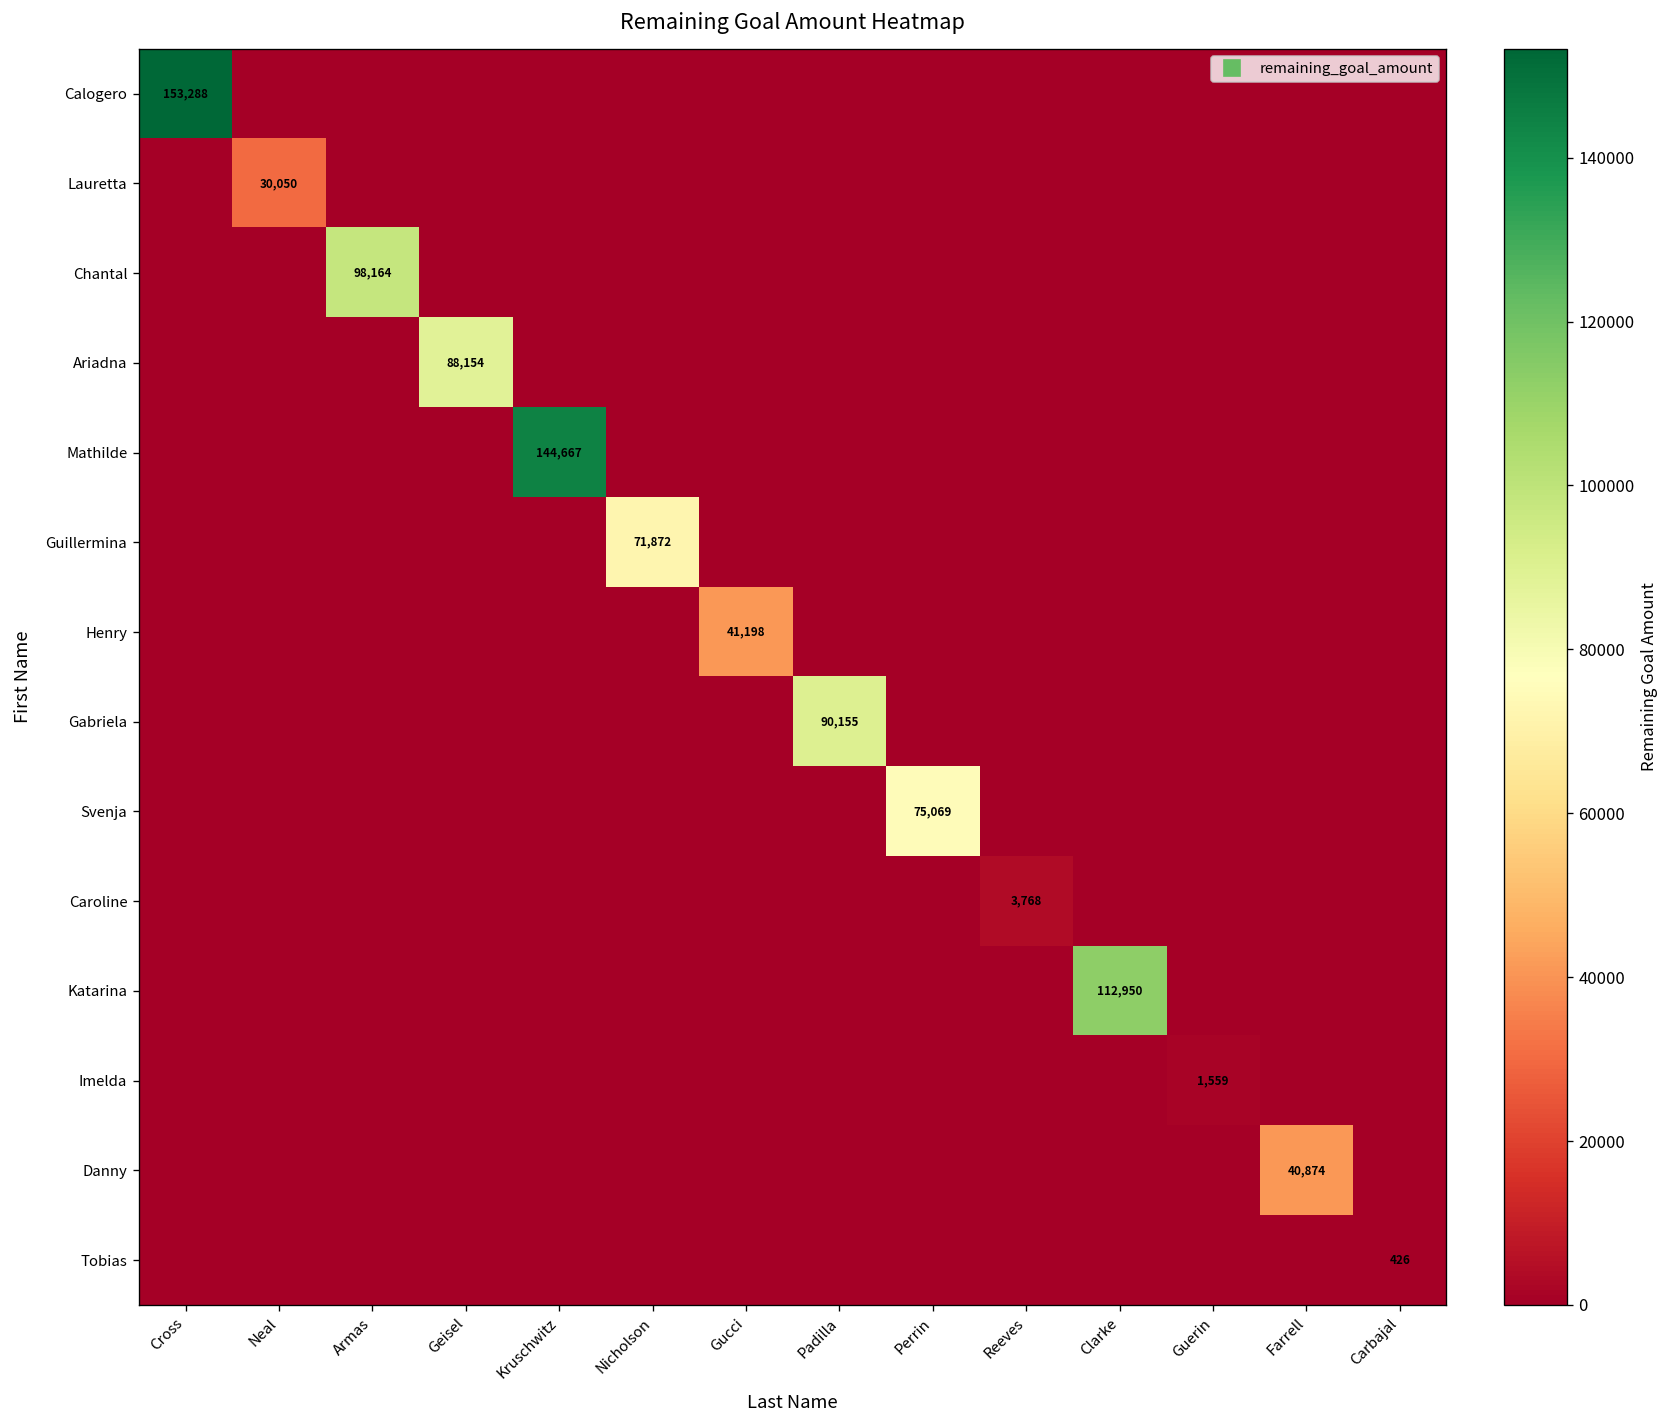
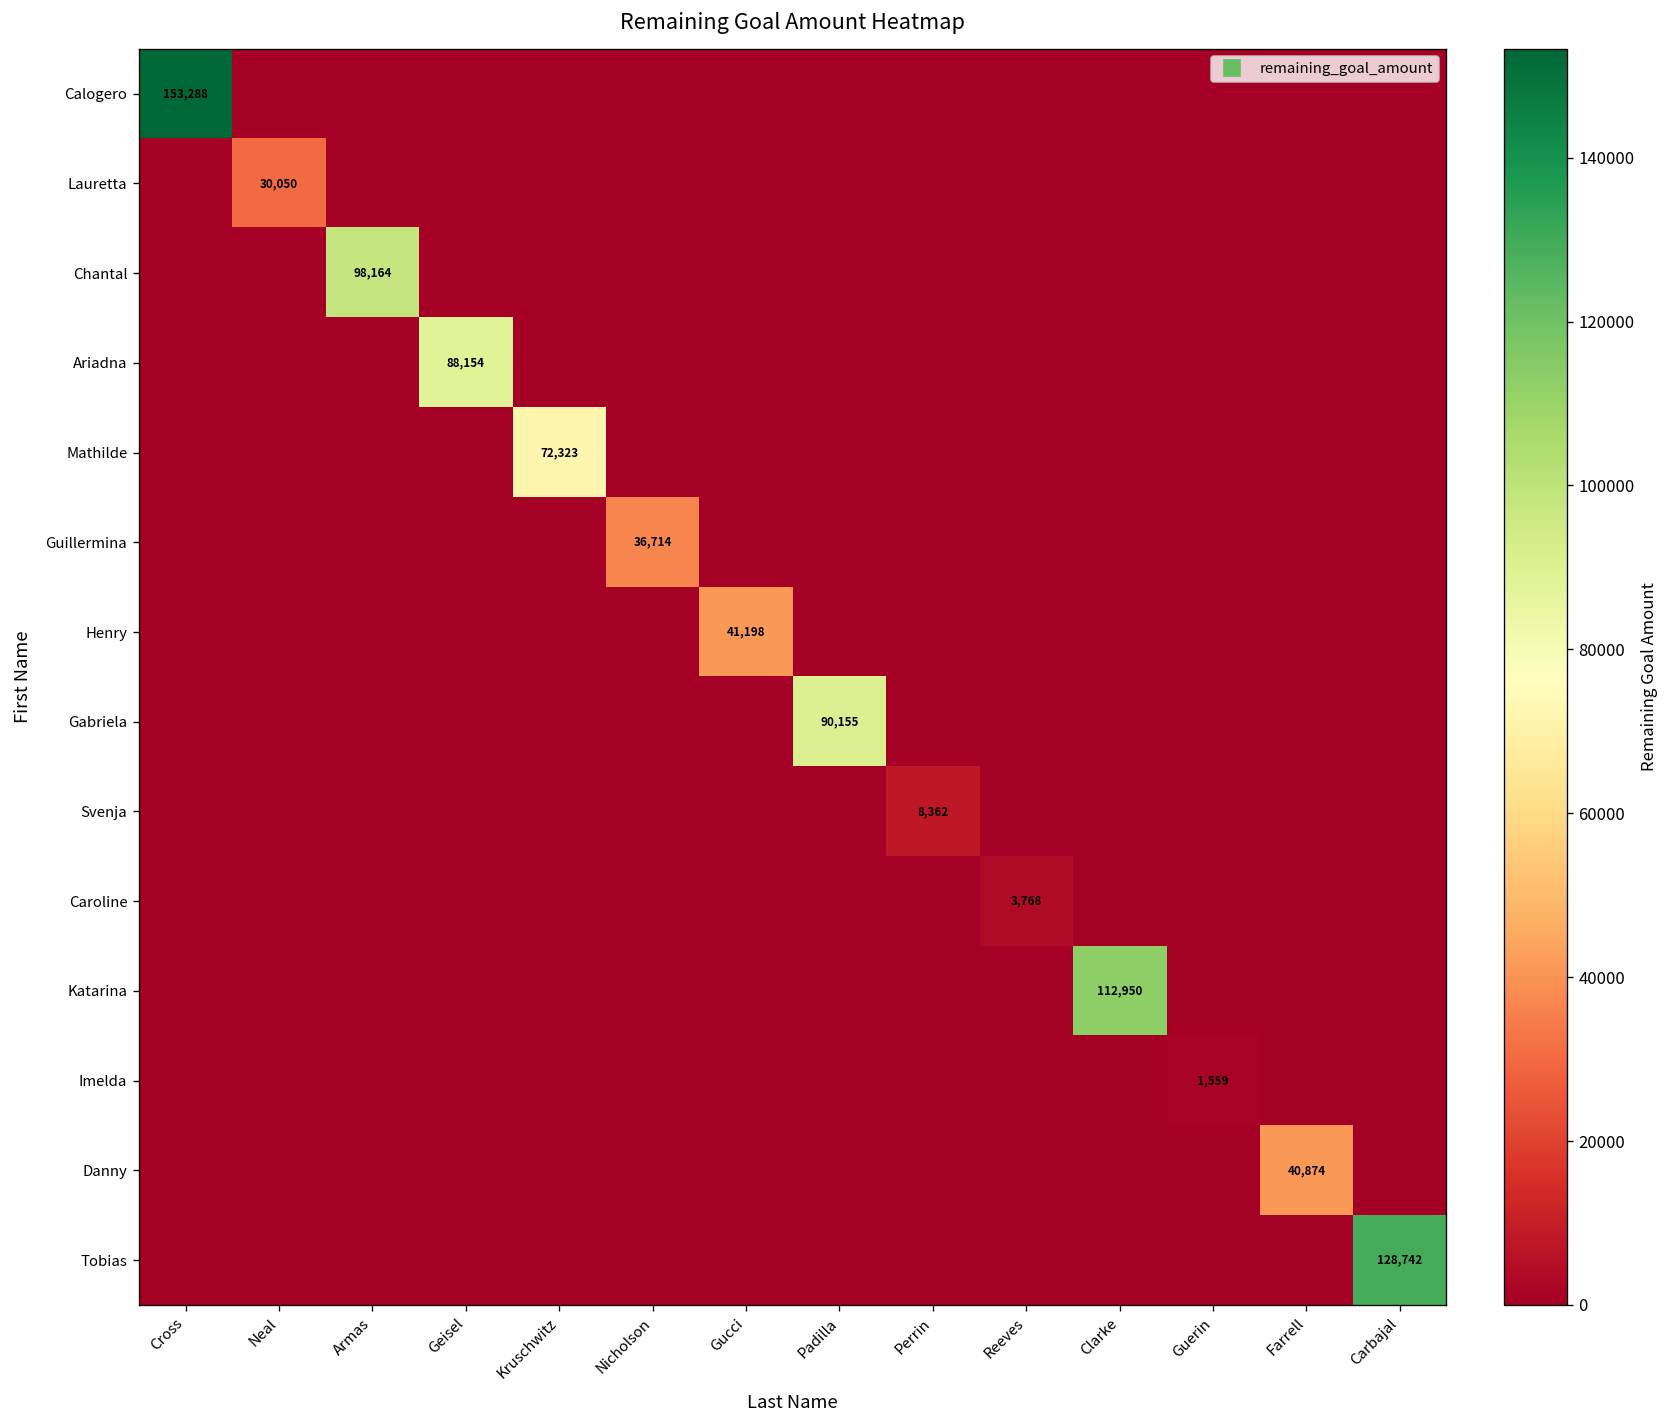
  {
    "Calogero": {
      "Cross": "153,288"
    },
    "Lauretta": {
      "Neal": "30,050"
    },
    "Chantal": {
      "Armas": "98,164"
    },
    "Ariadna": {
      "Geisel": "88,154"
    },
    "Mathilde": {
-     "Kruschwitz": "144,667"
+     "Kruschwitz": "72,323"
    },
    "Guillermina": {
-     "Nicholson": "71,872"
+     "Nicholson": "36,714"
    },
    "Henry": {
      "Gucci": "41,198"
    },
    "Gabriela": {
      "Padilla": "90,155"
    },
    "Svenja": {
-     "Perrin": "75,069"
+     "Perrin": "8,362"
    },
    "Caroline": {
      "Reeves": "3,768"
    },
    "Katarina": {
      "Clarke": "112,950"
    },
    "Imelda": {
      "Guerin": "1,559"
    },
    "Danny": {
      "Farrell": "40,874"
    },
    "Tobias": {
-     "Carbajal": "426"
+     "Carbajal": "128,742"
    }
  }
